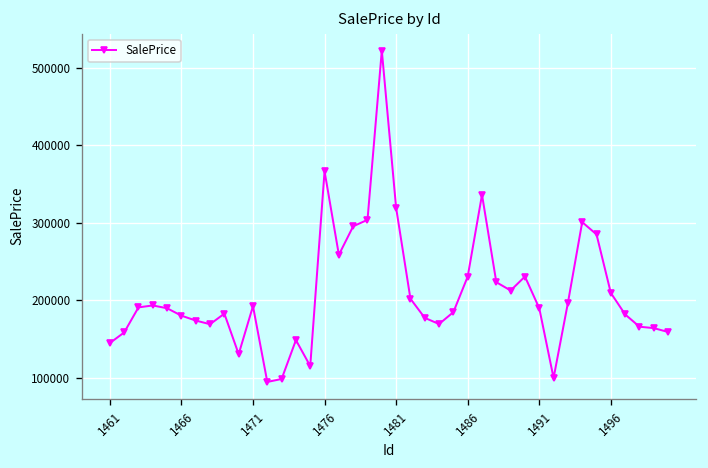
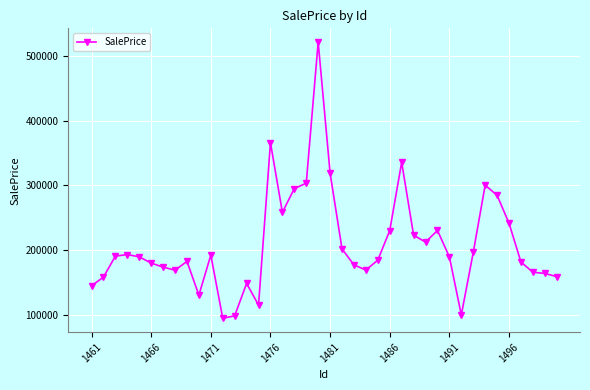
  {
    "1461": 140000,
    "1466": 180000,
    "1471": 190000,
    "1476": 370000,
    "1481": 320000,
    "1486": 230000,
    "1491": 190000,
-   "1496": 210000
+   "1496": 240000
  }
